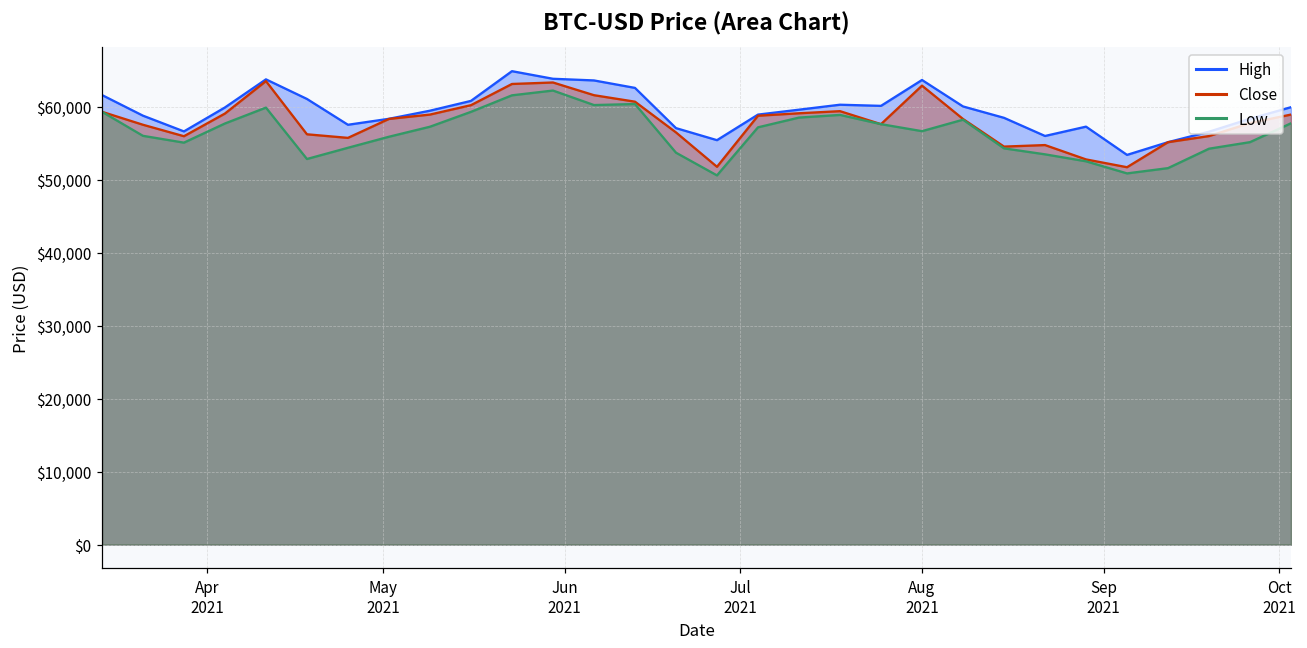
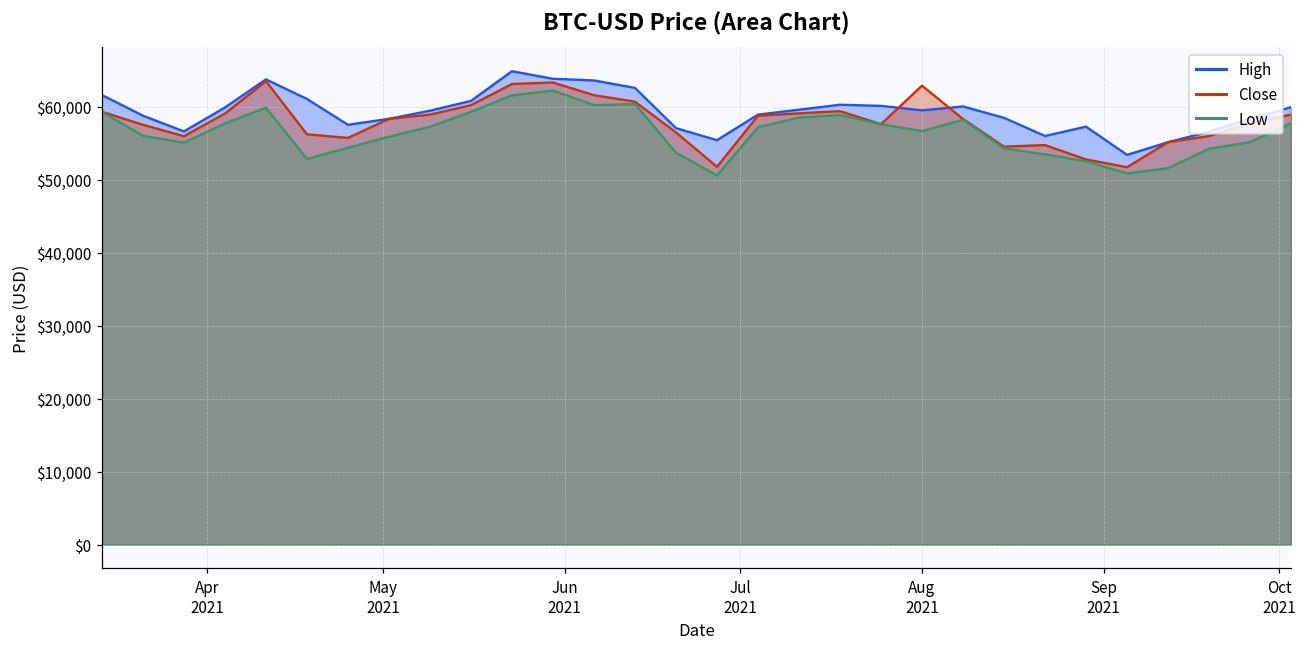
  {
    "High": {
-     "Aug 2021": "$64,000"
+     "Aug 2021": "$59,000"
    },
    "Close": {
      "Aug 2021": "$63,000"
    },
    "Low": {
      "Aug 2021": "$57,000"
    }
  }
